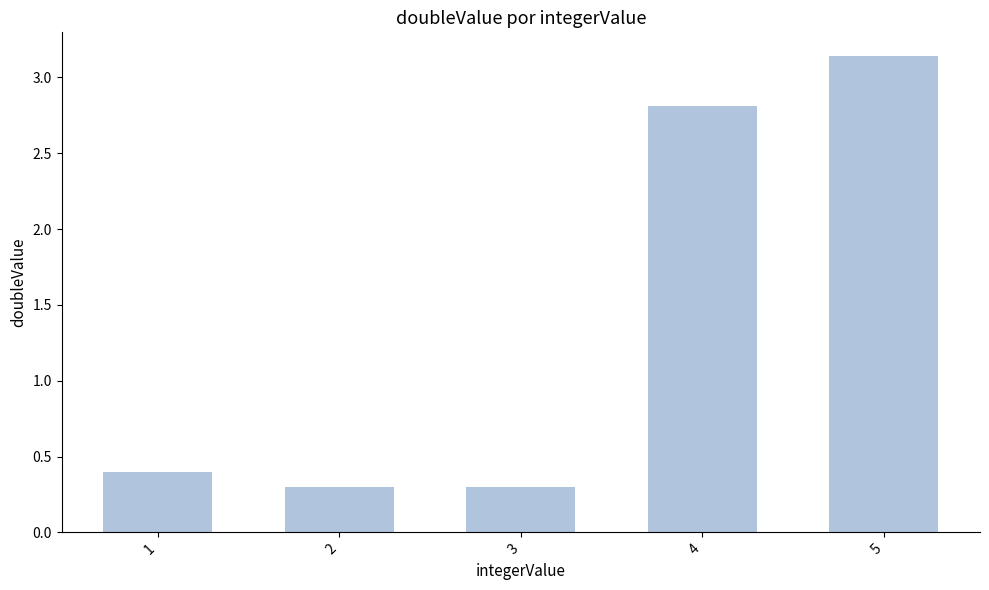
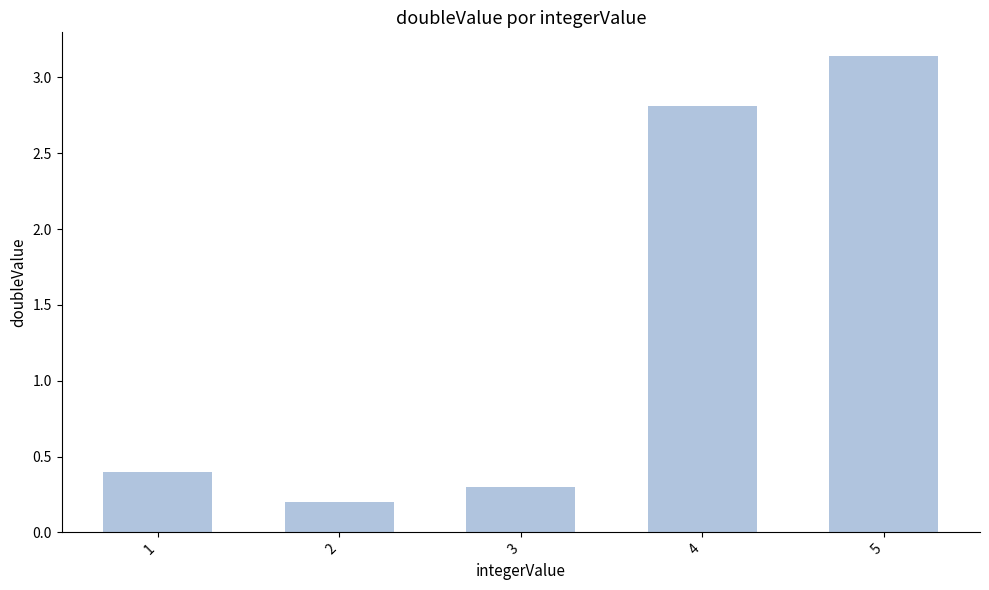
  {
    "1": 0.4,
-   "2": 0.3,
+   "2": 0.2,
    "3": 0.3,
    "4": 2.8,
    "5": 3.14
  }
